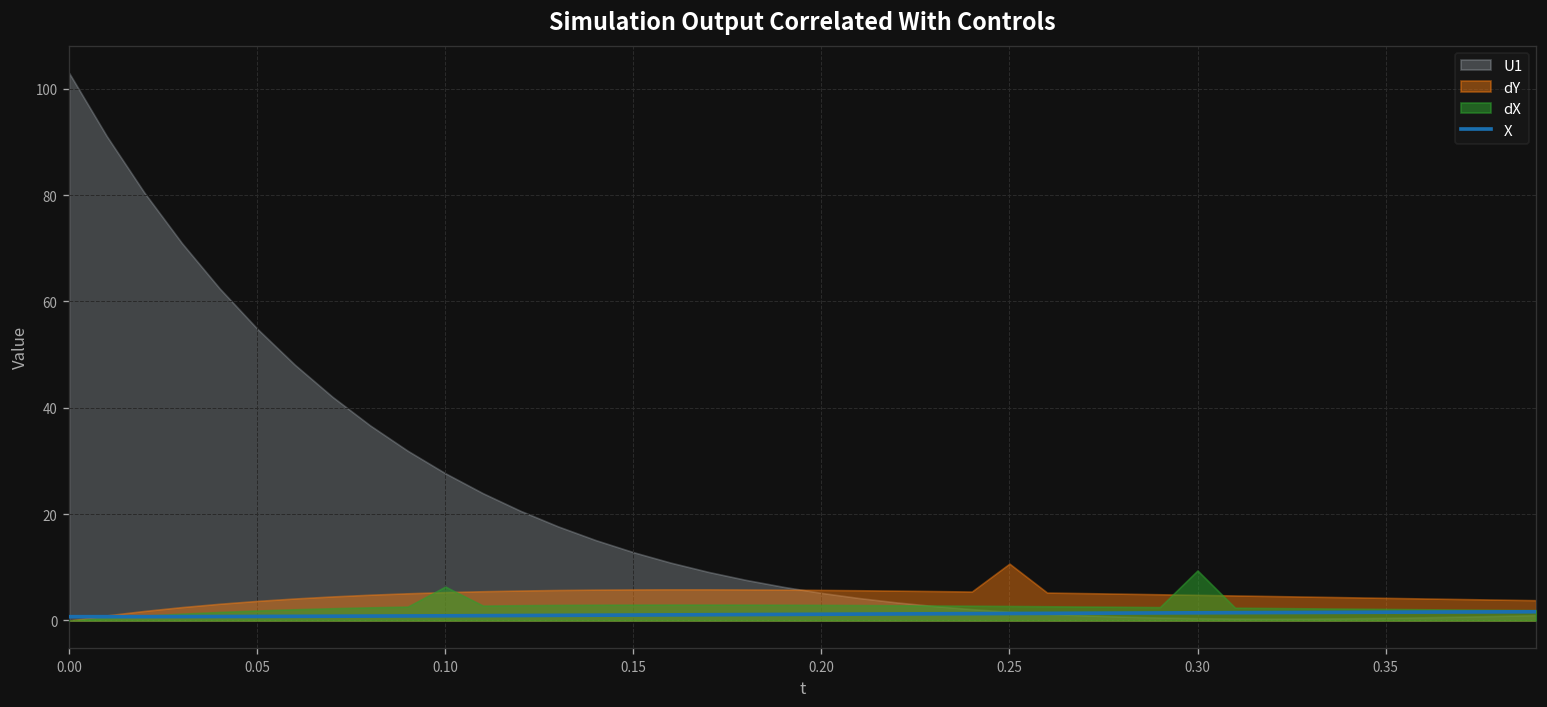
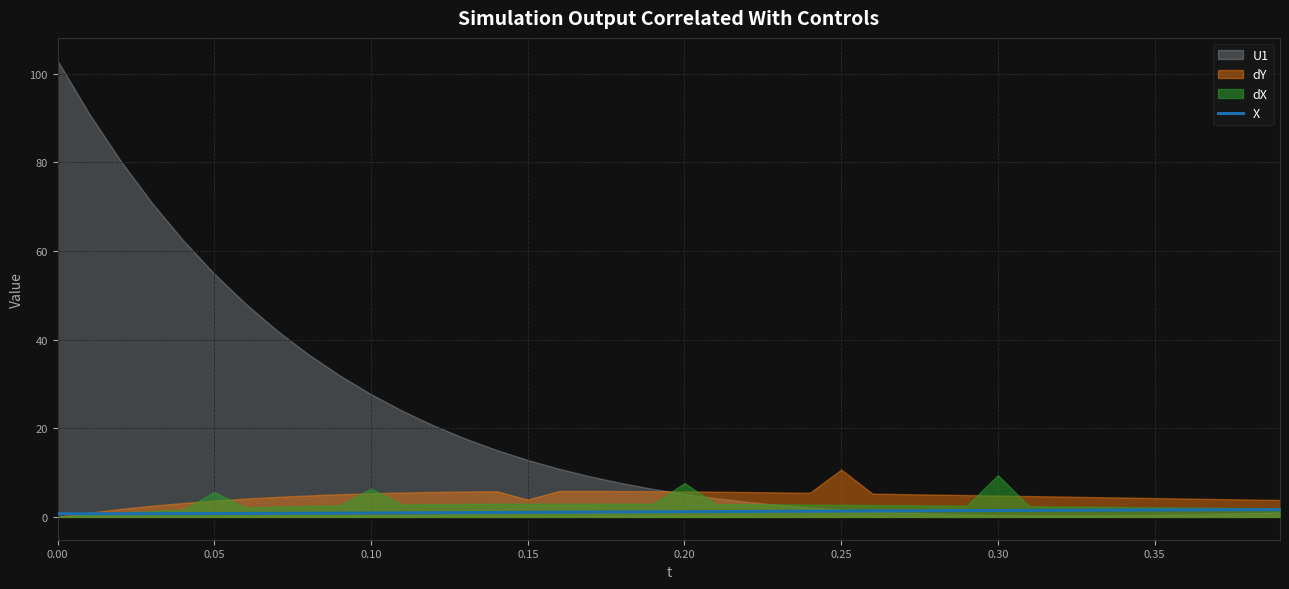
  {
    "X": {
      "0.00": 1,
      "0.05": 1,
      "0.10": 1,
      "0.15": 1,
      "0.20": 1,
      "0.30": 1,
      "0.35": 2
    },
    "U1": {
      "0.00": 103,
      "0.05": 55,
      "0.10": 28,
      "0.15": 13
    },
    "dY": {
      "0.05": 4,
      "0.10": 5,
-     "0.15": 6,
+     "0.15": 4,
      "0.25": 11,
      "0.30": 5,
      "0.35": 4
    },
    "dX": {
-     "0.05": 2,
+     "0.05": 6,
      "0.10": 6,
      "0.15": 3,
-     "0.20": 3,
+     "0.20": 8,
      "0.25": 3,
      "0.30": 9,
      "0.35": 2
    }
  }
